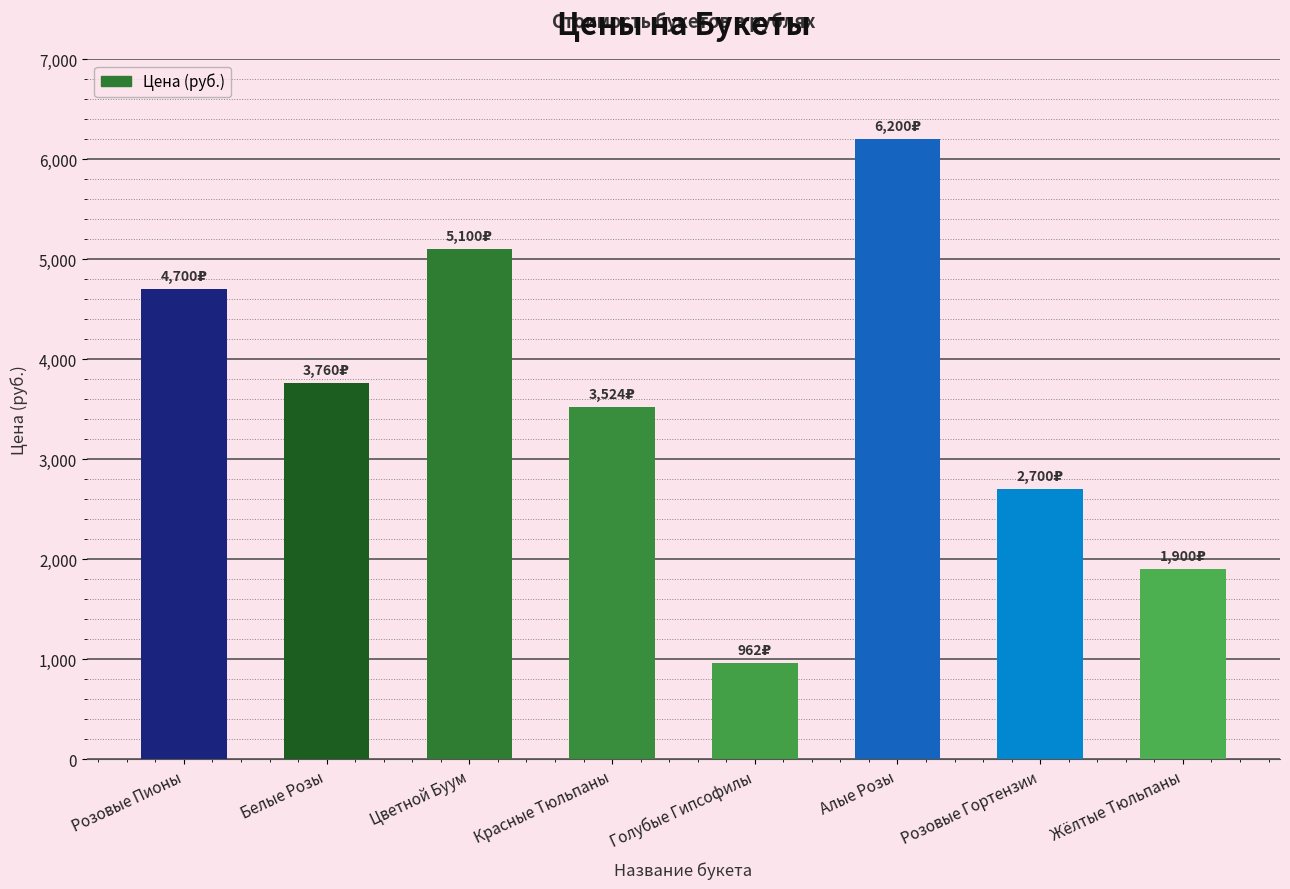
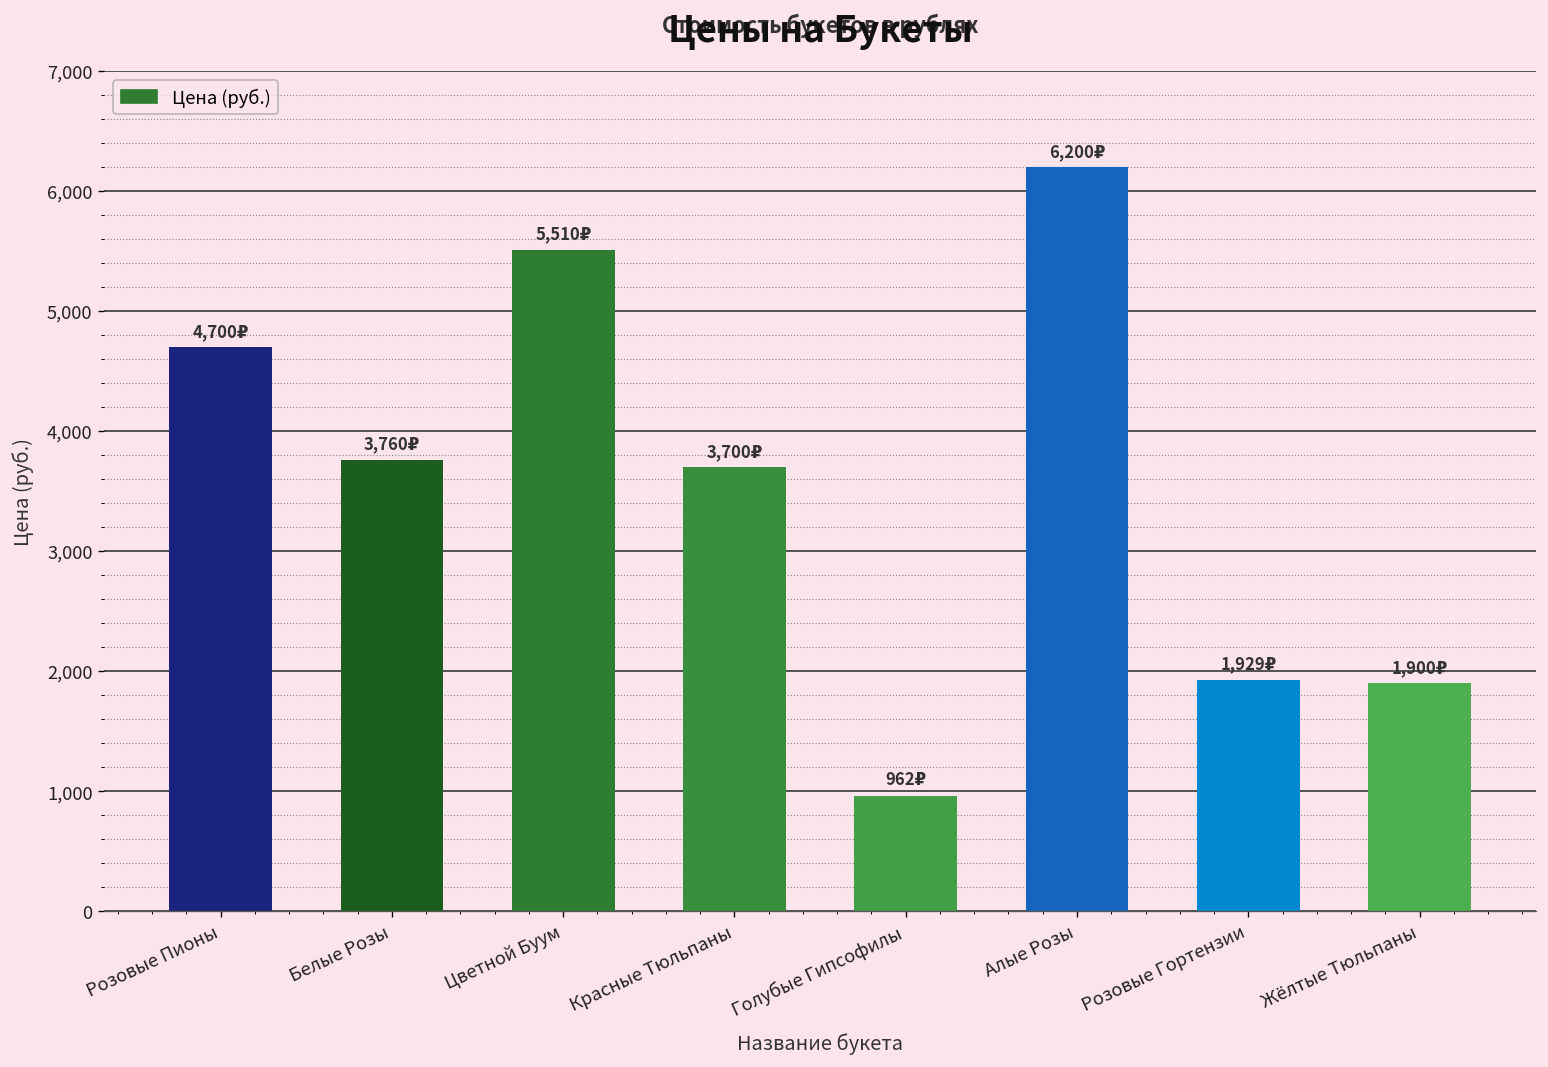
  {
    "Розовые Пионы": "4,700₽",
    "Белые Розы": "3,760₽",
-   "Цветной Буум": "5,100₽",
-   "Красные Тюльпаны": "3,524₽",
+   "Цветной Буум": "5,510₽",
+   "Красные Тюльпаны": "3,700₽",
    "Голубые Гипсофилы": "962₽",
    "Алые Розы": "6,200₽",
-   "Розовые Гортензии": "2,700₽",
+   "Розовые Гортензии": "1,929₽",
    "Жёлтые Тюльпаны": "1,900₽"
  }
